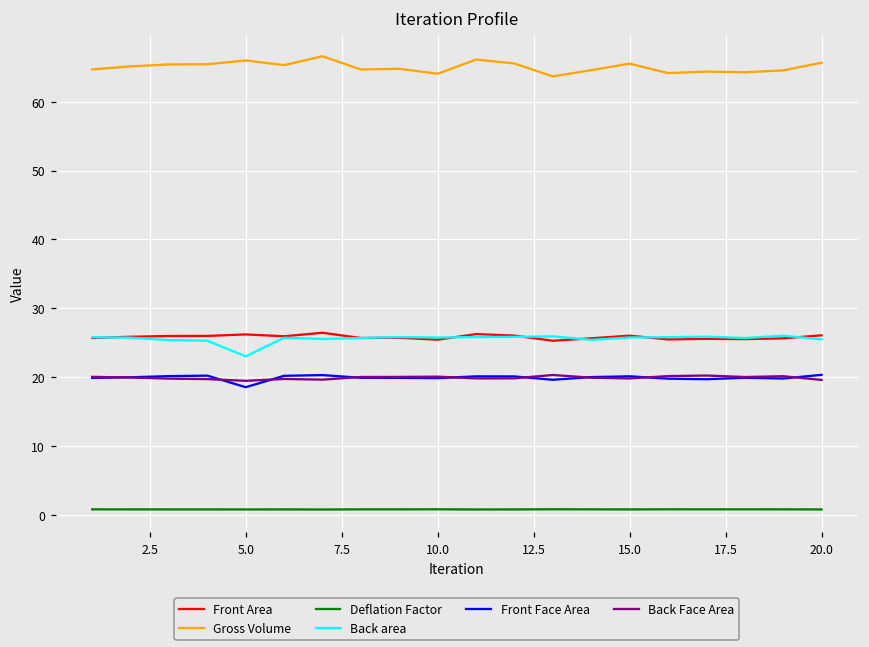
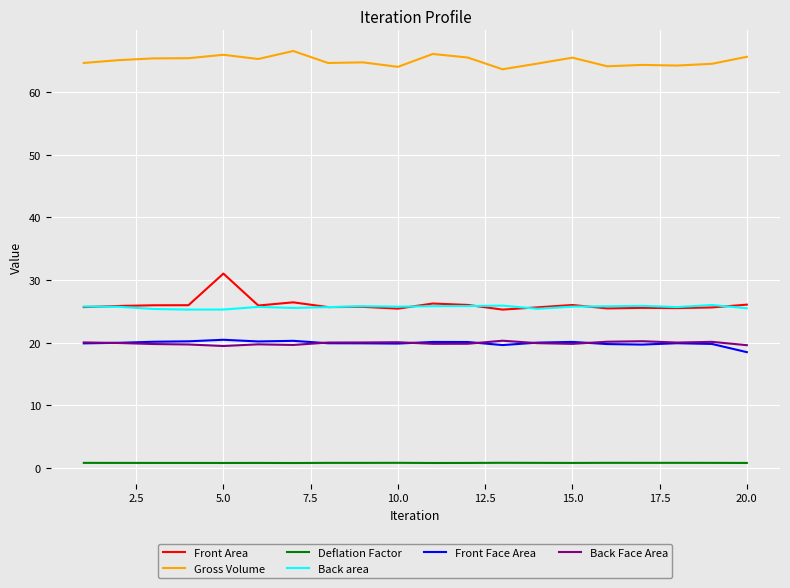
  {
    "Front Area": {
-     "5.0": 26,
+     "5.0": 31,
      "20.0": 26
    },
    "Gross Volume": {
      "5.0": 66,
      "10.0": 64,
      "15.0": 66,
      "20.0": 66
    },
    "Deflation Factor": {
      "5.0": 1,
      "10.0": 1,
      "15.0": 1,
      "20.0": 1
    },
    "Back area": {
-     "5.0": 23,
+     "5.0": 25,
      "20.0": 25
    },
    "Front Face Area": {
-     "5.0": 19,
-     "20.0": 20
+     "5.0": 20,
+     "20.0": 18
    },
    "Back Face Area": {
      "5.0": 19,
      "20.0": 20
    }
  }
